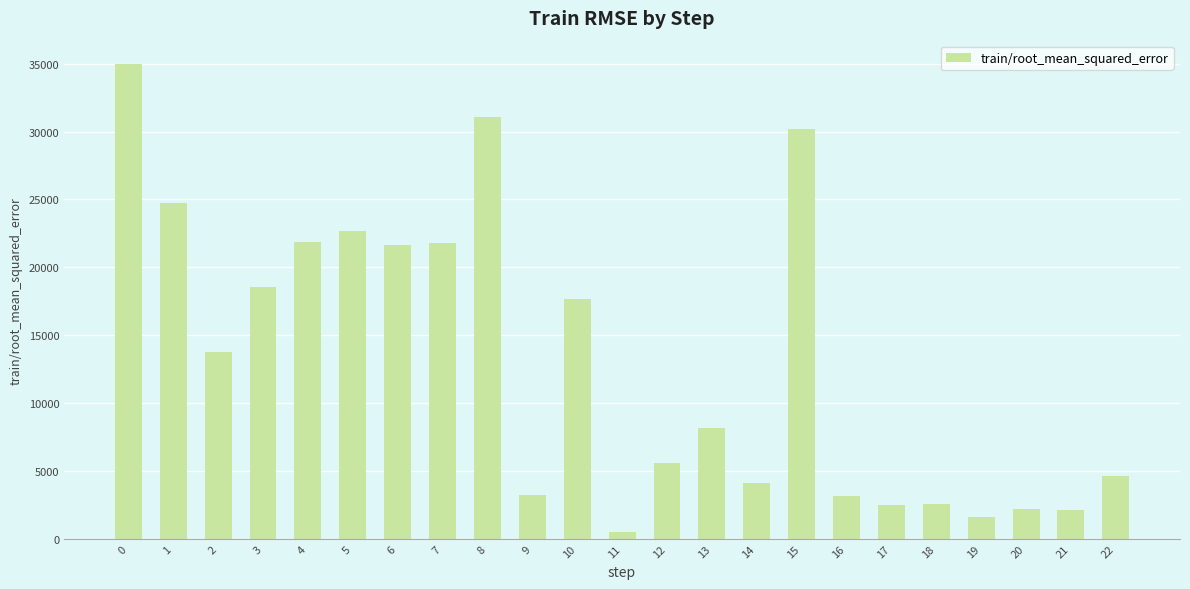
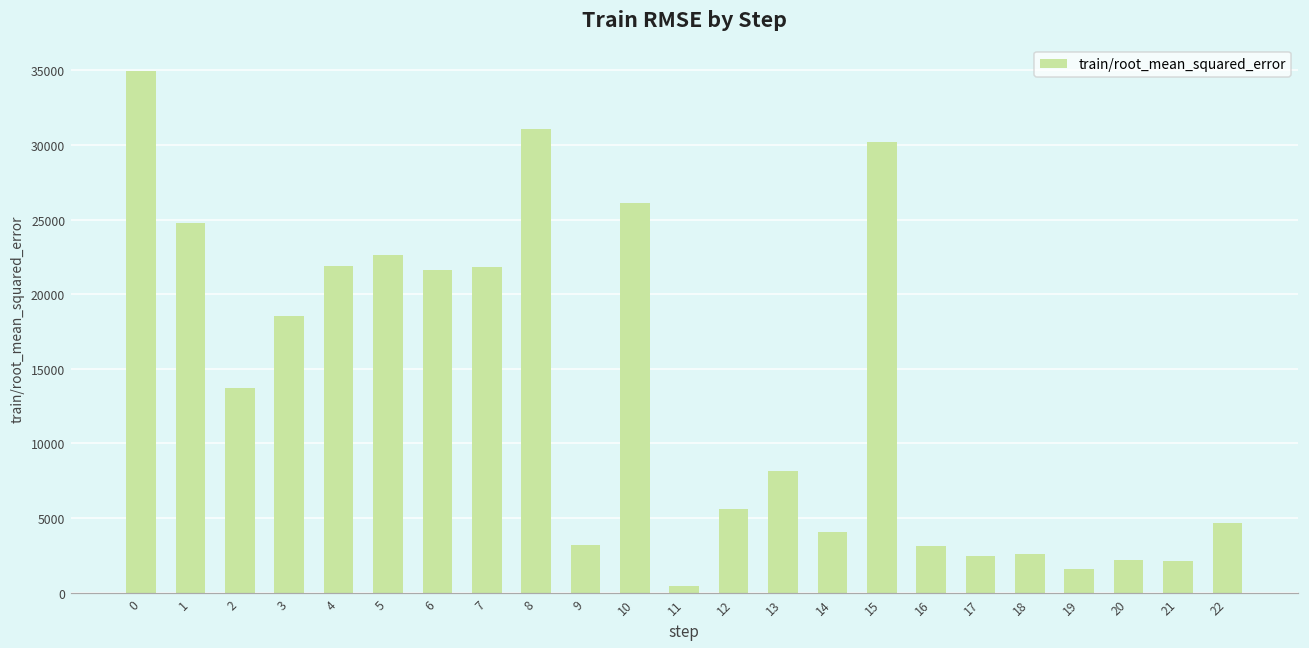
  {
    "0": 35000,
    "1": 24700,
    "2": 13700,
    "3": 18600,
    "4": 21900,
    "5": 22600,
    "6": 21600,
    "7": 21800,
    "8": 31100,
    "9": 3200,
-   "10": 17600,
+   "10": 26100,
    "11": 500,
    "12": 5600,
    "13": 8100,
    "14": 4100,
    "15": 30200,
    "16": 3200,
    "17": 2500,
    "18": 2600,
    "19": 1600,
    "20": 2200,
    "21": 2100,
    "22": 4600
  }
